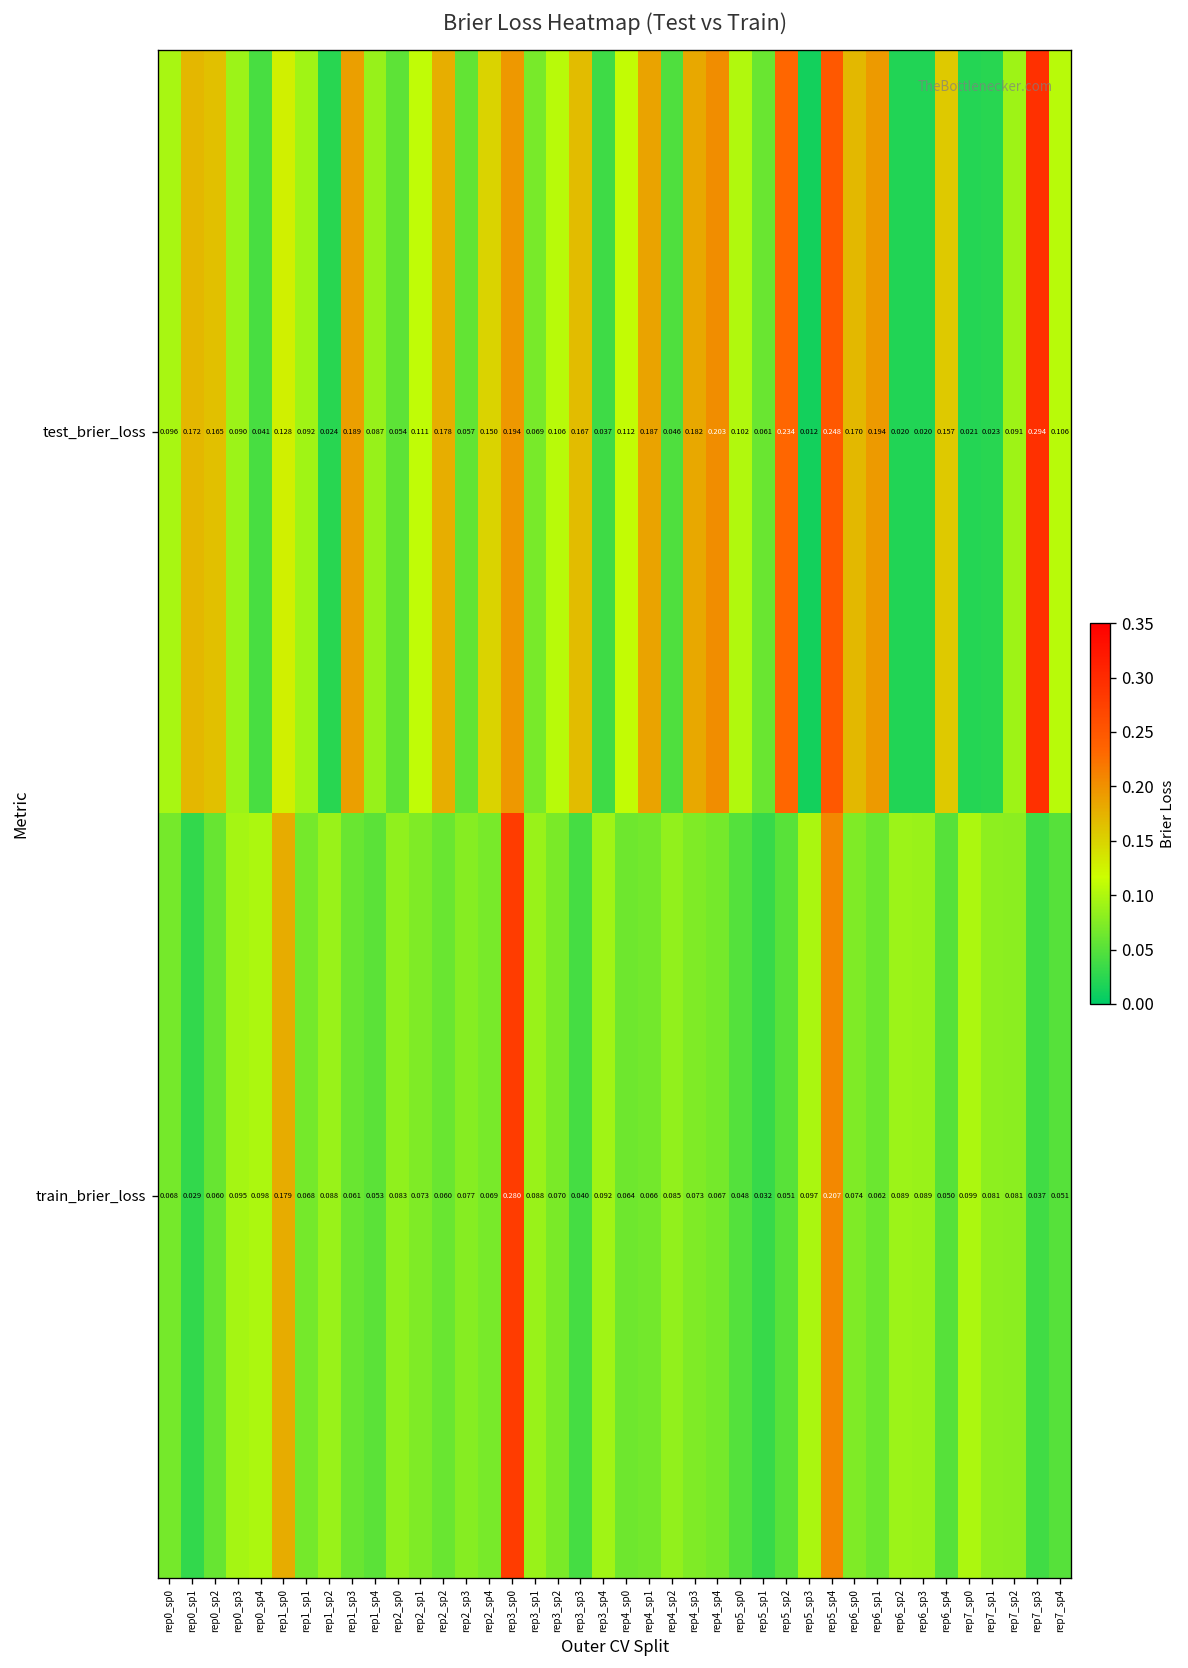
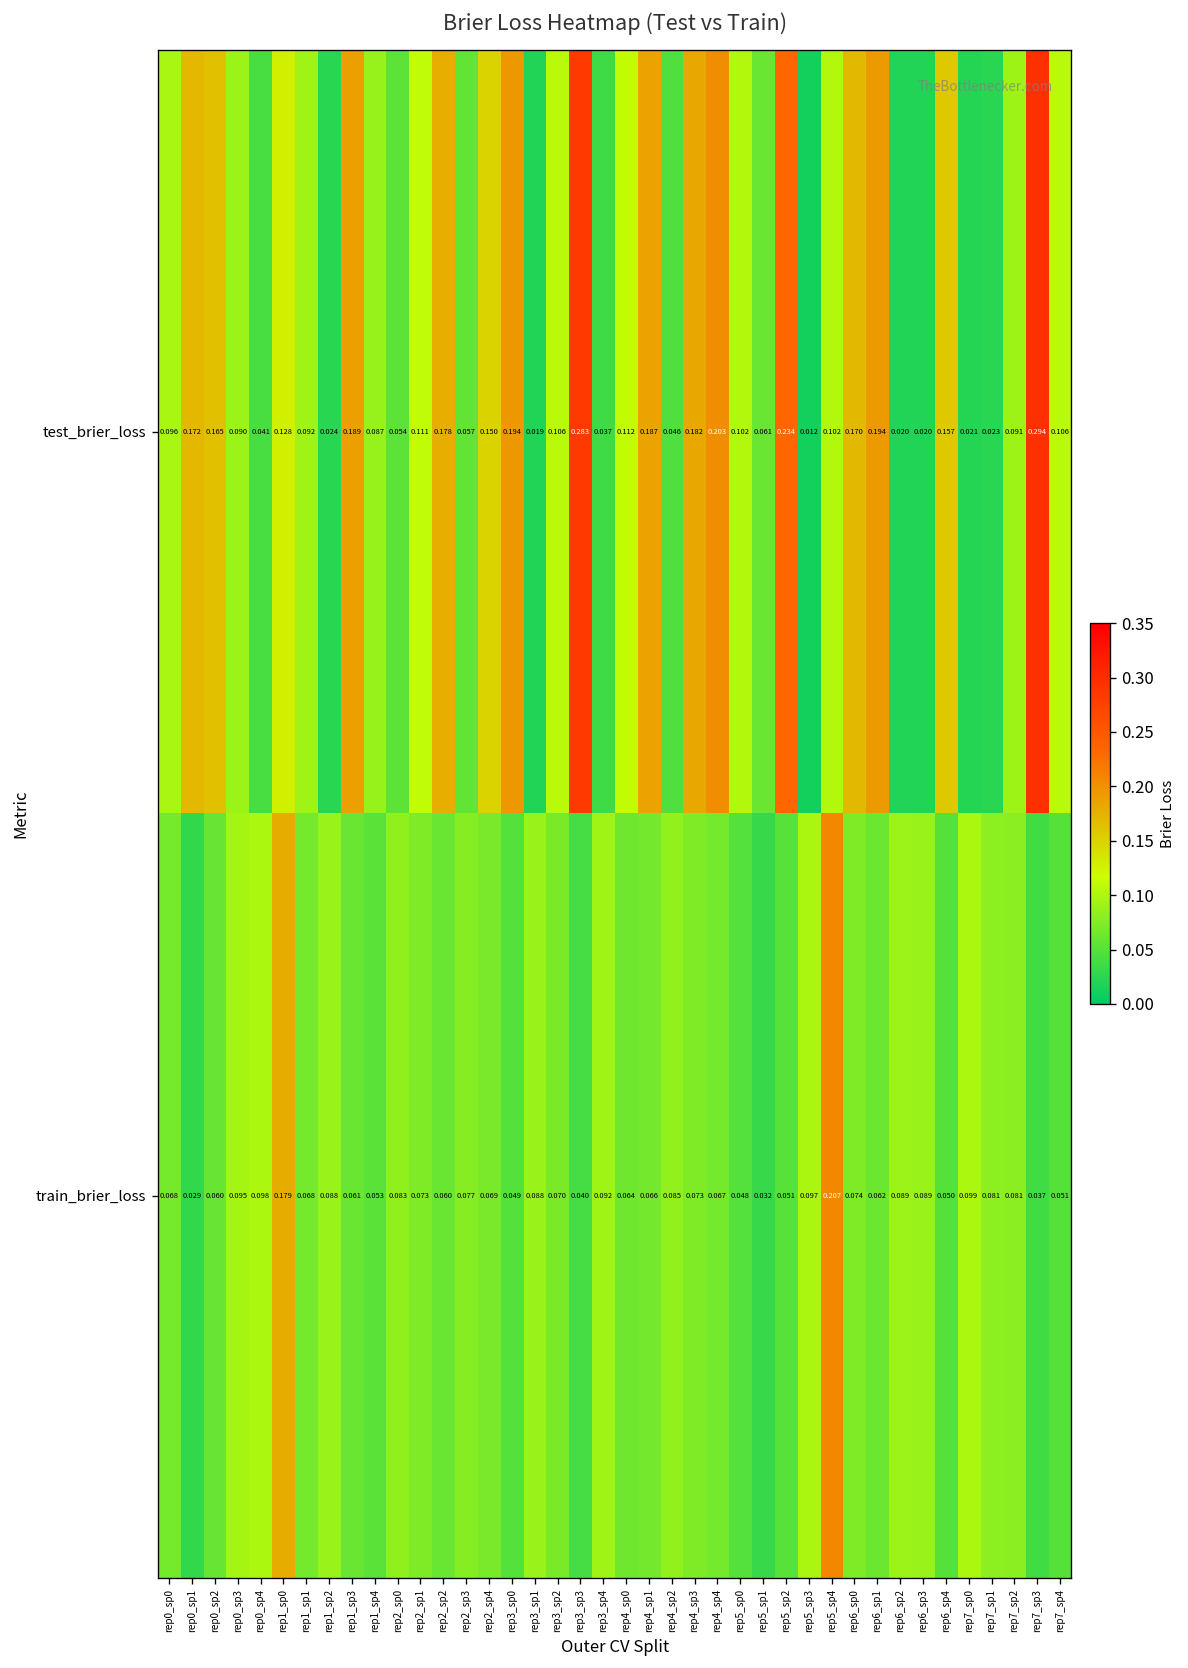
  {
    "test_brier_loss": {
      "rep0_sp0": 0.096,
      "rep0_sp1": 0.172,
      "rep0_sp2": 0.165,
      "rep0_sp3": 0.090,
      "rep0_sp4": 0.041,
      "rep1_sp0": 0.128,
      "rep1_sp1": 0.092,
      "rep1_sp2": 0.024,
      "rep1_sp3": 0.189,
      "rep1_sp4": 0.087,
      "rep2_sp0": 0.054,
      "rep2_sp1": 0.111,
      "rep2_sp2": 0.178,
      "rep2_sp3": 0.057,
      "rep2_sp4": 0.150,
      "rep3_sp0": 0.194,
-     "rep3_sp1": 0.069,
+     "rep3_sp1": 0.019,
      "rep3_sp2": 0.106,
-     "rep3_sp3": 0.167,
+     "rep3_sp3": 0.283,
      "rep3_sp4": 0.037,
      "rep4_sp0": 0.112,
      "rep4_sp1": 0.187,
      "rep4_sp2": 0.046,
      "rep4_sp3": 0.182,
      "rep4_sp4": 0.203,
      "rep5_sp0": 0.102,
      "rep5_sp1": 0.061,
      "rep5_sp2": 0.234,
      "rep5_sp3": 0.012,
-     "rep5_sp4": 0.248,
+     "rep5_sp4": 0.102,
      "rep6_sp0": 0.170,
      "rep6_sp1": 0.194,
      "rep6_sp2": 0.020,
      "rep6_sp3": 0.020,
      "rep6_sp4": 0.157,
      "rep7_sp0": 0.021,
      "rep7_sp2": 0.091,
      "rep7_sp3": 0.294,
      "rep7_sp4": 0.106
    },
    "train_brier_loss": {
      "rep0_sp0": 0.068,
      "rep0_sp1": 0.029,
      "rep0_sp2": 0.060,
      "rep0_sp3": 0.095,
      "rep0_sp4": 0.098,
      "rep1_sp0": 0.179,
      "rep1_sp1": 0.068,
      "rep1_sp2": 0.088,
      "rep1_sp3": 0.061,
      "rep1_sp4": 0.053,
      "rep2_sp0": 0.083,
      "rep2_sp1": 0.073,
      "rep2_sp2": 0.060,
      "rep2_sp3": 0.077,
      "rep2_sp4": 0.069,
-     "rep3_sp0": 0.280,
+     "rep3_sp0": 0.049,
      "rep3_sp1": 0.088,
      "rep3_sp2": 0.070,
      "rep3_sp3": 0.040,
      "rep3_sp4": 0.092,
      "rep4_sp0": 0.064,
      "rep4_sp1": 0.066,
      "rep4_sp2": 0.085,
      "rep4_sp3": 0.073,
      "rep4_sp4": 0.067,
      "rep5_sp0": 0.048,
      "rep5_sp1": 0.032,
      "rep5_sp2": 0.051,
      "rep5_sp3": 0.097,
      "rep5_sp4": 0.207,
      "rep6_sp0": 0.074,
      "rep6_sp1": 0.062,
      "rep6_sp2": 0.089,
      "rep6_sp3": 0.089,
      "rep6_sp4": 0.050,
      "rep7_sp0": 0.099,
      "rep7_sp1": 0.081,
      "rep7_sp2": 0.081,
      "rep7_sp3": 0.037,
      "rep7_sp4": 0.051
    }
  }
